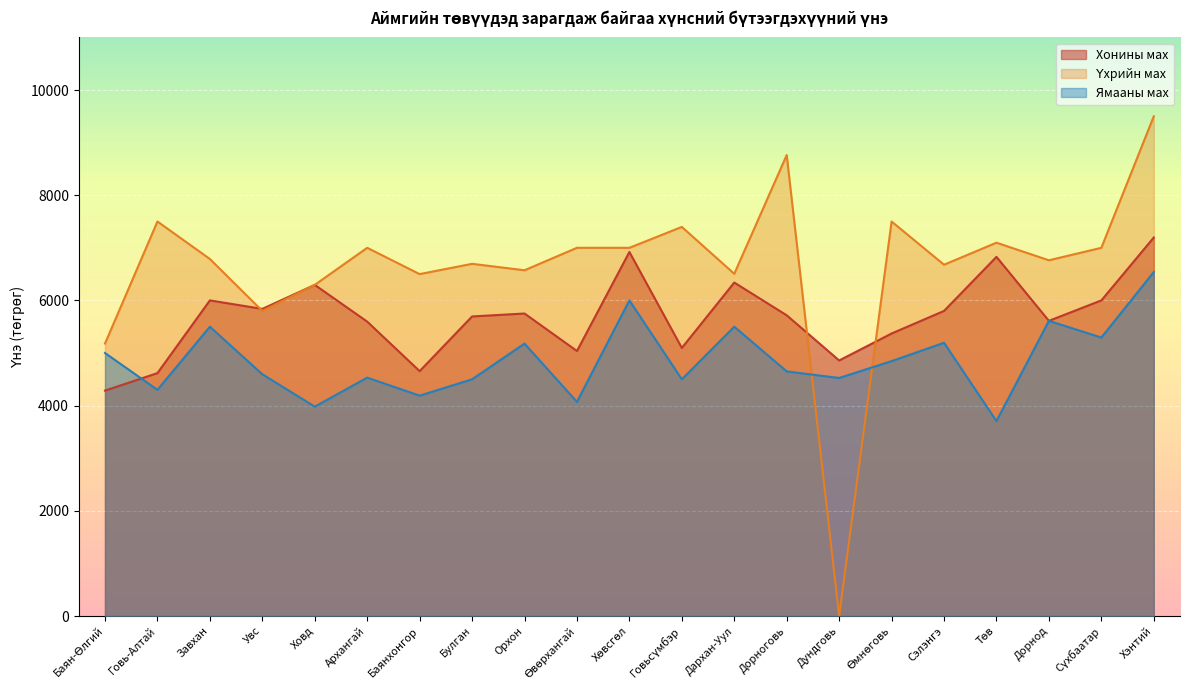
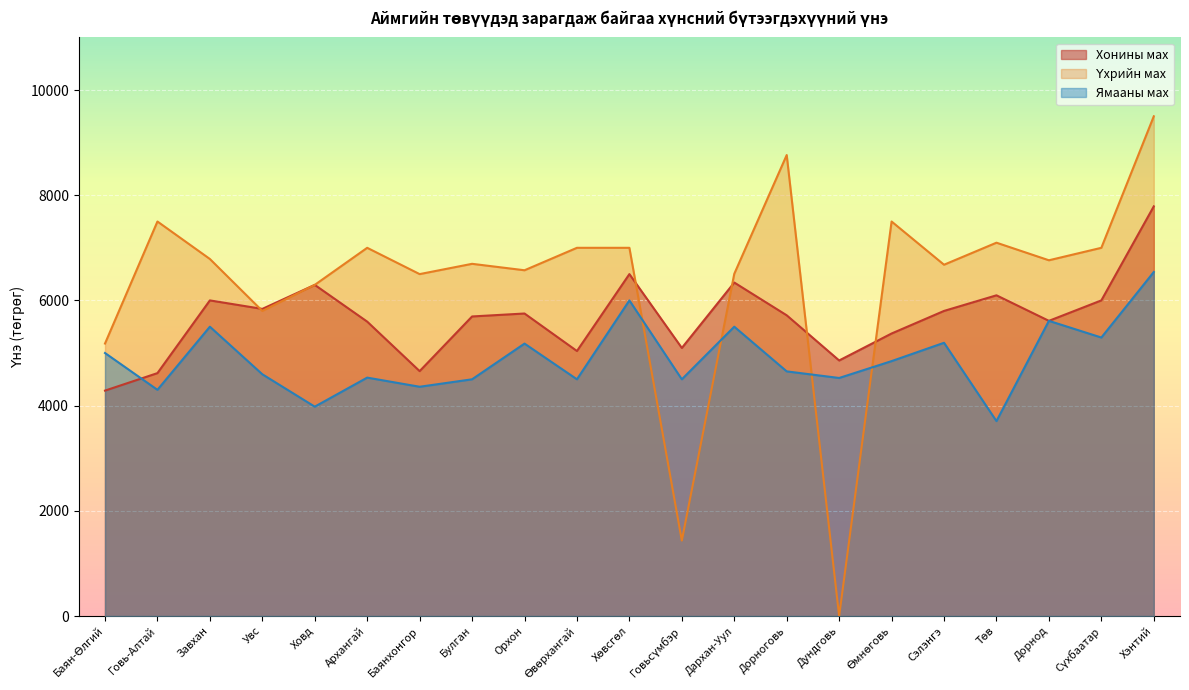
  {
    "Хонины мах": {
      "Баян-Өлгий": 4300,
      "Говь-Алтай": 4600,
      "Завхан": 6000,
      "Архангай": 5600,
      "Баянхонгор": 4700,
      "Булган": 5700,
      "Орхон": 5800,
      "Өвөрхангай": 5000,
-     "Хөвсгөл": 6900,
+     "Хөвсгөл": 6500,
      "Говьсүмбэр": 5100,
      "Дархан-Уул": 6300,
      "Дорноговь": 5700,
      "Дундговь": 4900,
      "Өмнөговь": 5400,
      "Сэлэнгэ": 5800,
-     "Төв": 6800,
+     "Төв": 6100,
      "Сүхбаатар": 6000,
-     "Хэнтий": 7200
+     "Хэнтий": 7800
    },
    "Үхрийн мах": {
      "Баян-Өлгий": 5200,
      "Говь-Алтай": 7500,
      "Завхан": 6800,
      "Архангай": 7000,
      "Баянхонгор": 6500,
      "Булган": 6700,
      "Орхон": 6600,
      "Өвөрхангай": 7000,
      "Хөвсгөл": 7000,
-     "Говьсүмбэр": 7400,
+     "Говьсүмбэр": 1400,
      "Дархан-Уул": 6500,
      "Дорноговь": 8800,
      "Дундговь": 0,
      "Өмнөговь": 7500,
      "Сэлэнгэ": 6700,
      "Төв": 7100,
      "Дорнод": 6800,
      "Сүхбаатар": 7000,
      "Хэнтий": 9500
    },
    "Ямааны мах": {
      "Баян-Өлгий": 5000,
      "Говь-Алтай": 4300,
      "Завхан": 5500,
      "Увс": 4600,
      "Ховд": 4000,
      "Архангай": 4500,
-     "Баянхонгор": 4200,
+     "Баянхонгор": 4400,
      "Булган": 4500,
      "Орхон": 5200,
-     "Өвөрхангай": 4100,
+     "Өвөрхангай": 4500,
      "Хөвсгөл": 6000,
      "Говьсүмбэр": 4500,
      "Дархан-Уул": 5500,
      "Дорноговь": 4700,
      "Дундговь": 4500,
      "Өмнөговь": 4800,
      "Сэлэнгэ": 5200,
      "Төв": 3700,
      "Сүхбаатар": 5300,
      "Хэнтий": 6500
    }
  }
